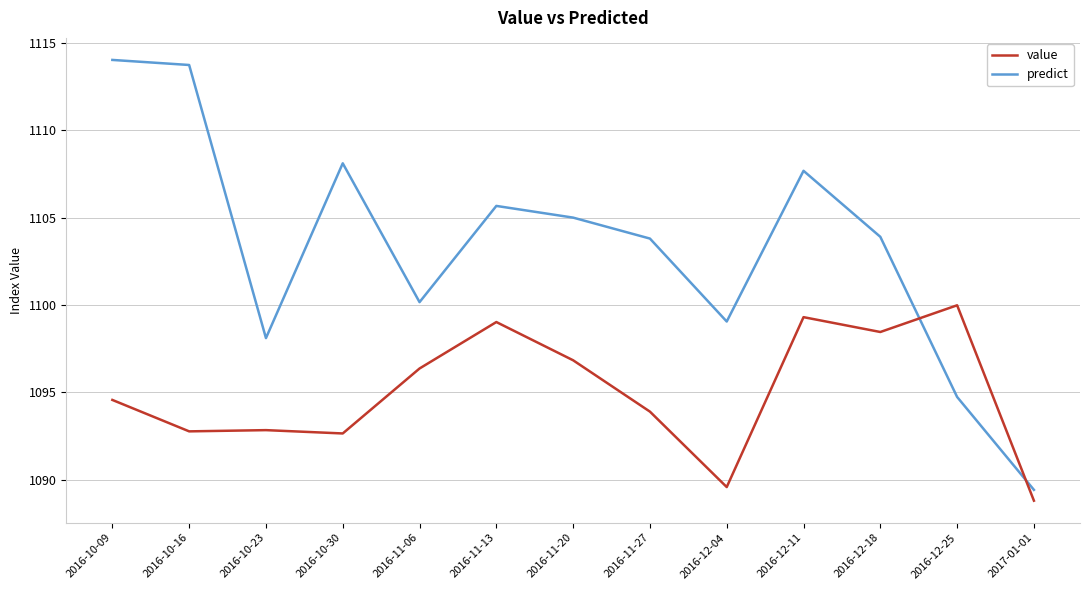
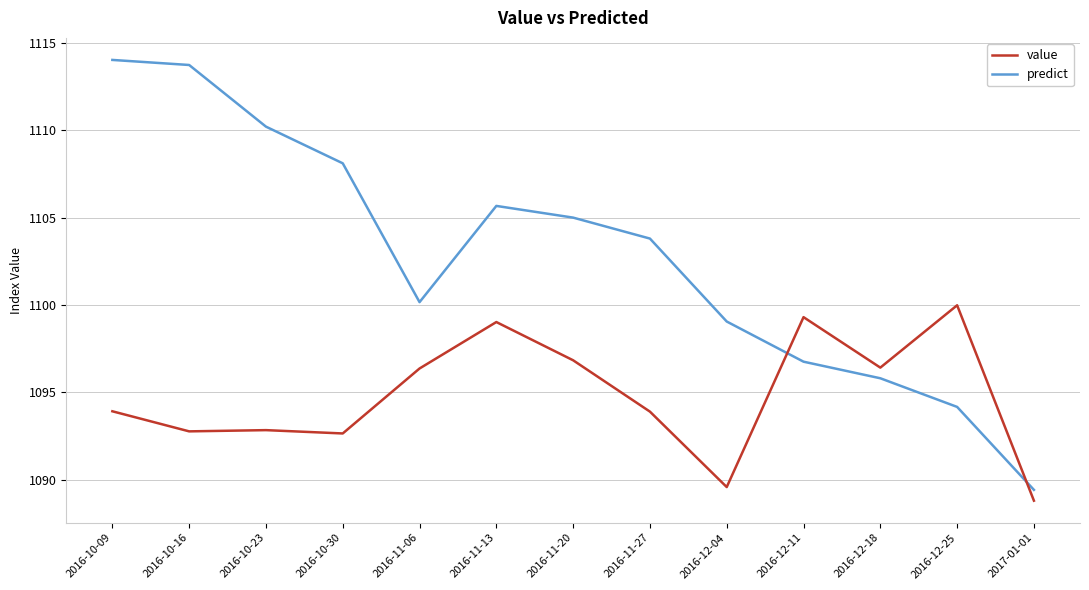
  {
    "value": {
-     "2016-10-09": 1094.6,
+     "2016-10-09": 1093.9,
      "2016-10-16": 1092.8,
      "2016-10-23": 1092.8,
      "2016-10-30": 1092.6,
      "2016-11-06": 1096.4,
      "2016-11-13": 1099.0,
      "2016-11-20": 1096.8,
      "2016-11-27": 1093.9,
      "2016-12-04": 1089.6,
      "2016-12-11": 1099.3,
-     "2016-12-18": 1098.5,
+     "2016-12-18": 1096.4,
      "2016-12-25": 1100.0,
      "2017-01-01": 1088.8
    },
    "predict": {
      "2016-10-09": 1114.0,
      "2016-10-16": 1113.7,
-     "2016-10-23": 1098.1,
+     "2016-10-23": 1110.2,
      "2016-10-30": 1108.1,
      "2016-11-06": 1100.2,
      "2016-11-13": 1105.7,
      "2016-11-20": 1105.0,
      "2016-11-27": 1103.8,
      "2016-12-04": 1099.1,
-     "2016-12-11": 1107.7,
-     "2016-12-18": 1103.9,
-     "2016-12-25": 1094.7,
+     "2016-12-11": 1096.8,
+     "2016-12-18": 1095.8,
+     "2016-12-25": 1094.2,
      "2017-01-01": 1089.4
    }
  }
